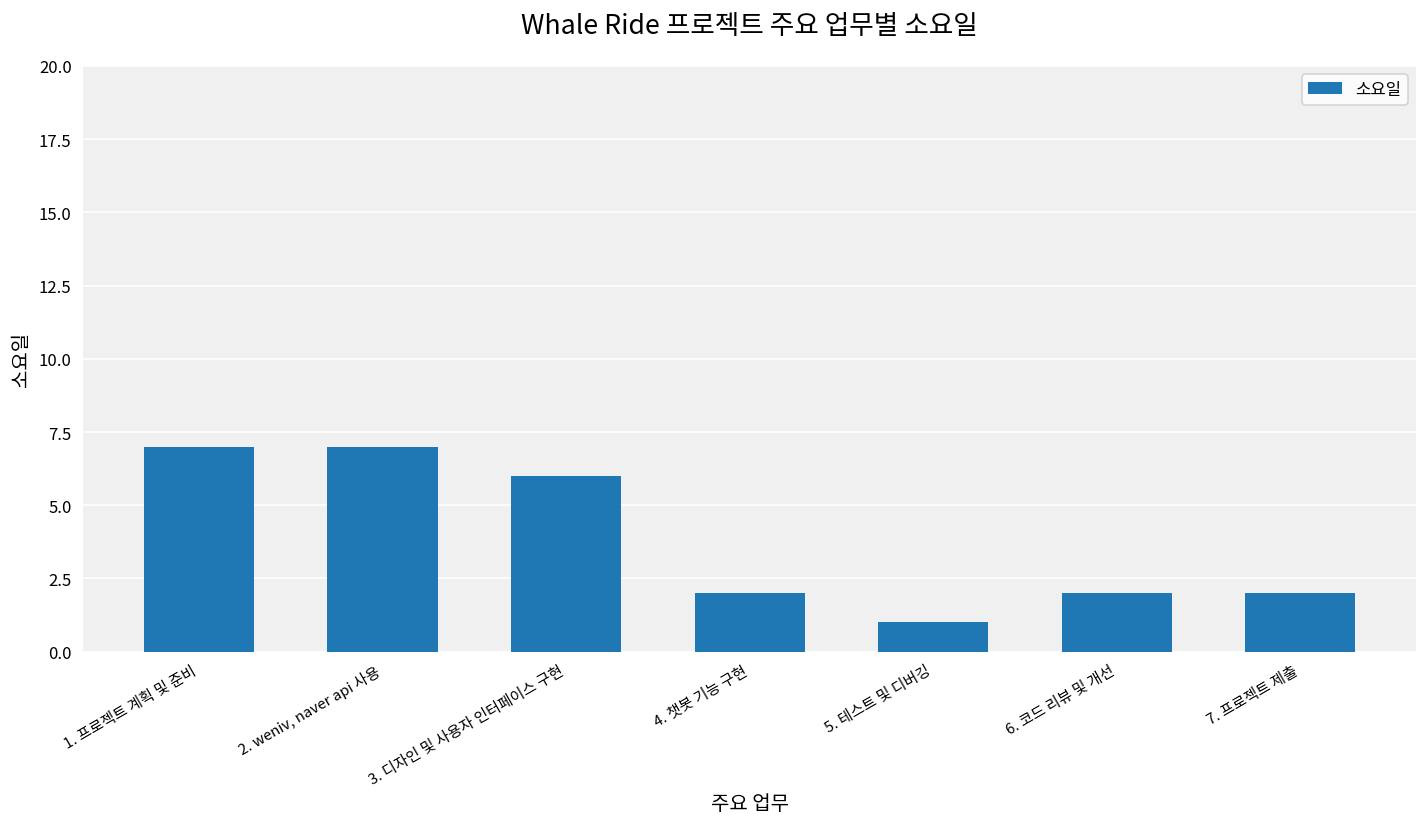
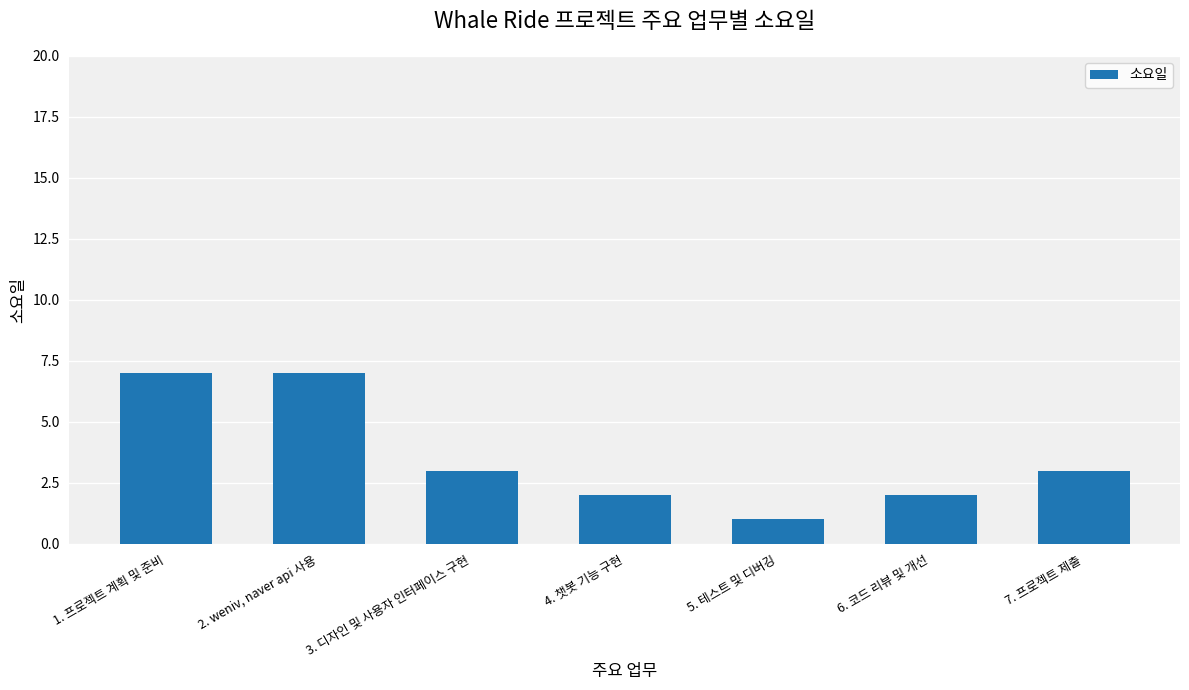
  {
    "1. 프로젝트 계획 및 준비": 7,
    "2. weniv, naver api 사용": 7,
-   "3. 디자인 및 사용자 인터페이스 구현": 6,
+   "3. 디자인 및 사용자 인터페이스 구현": 3,
    "4. 챗봇 기능 구현": 2,
    "5. 테스트 및 디버깅": 1,
    "6. 코드 리뷰 및 개선": 2,
-   "7. 프로젝트 제출": 2
+   "7. 프로젝트 제출": 3
  }
